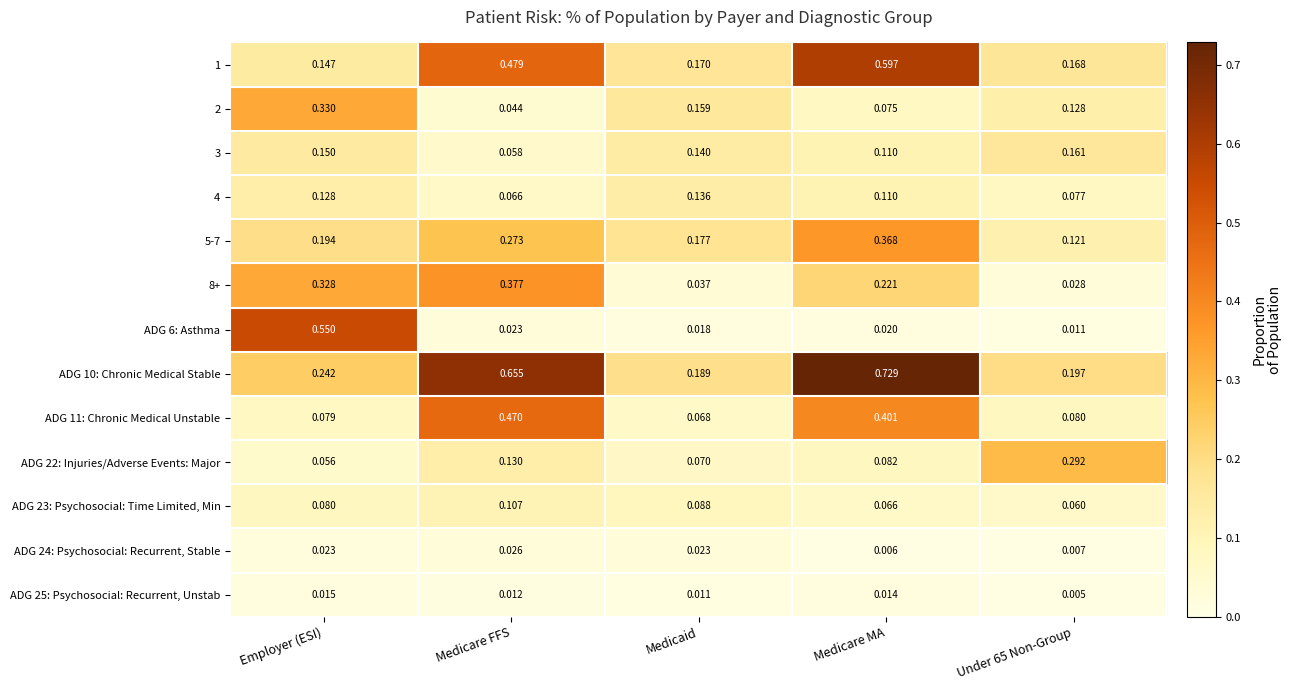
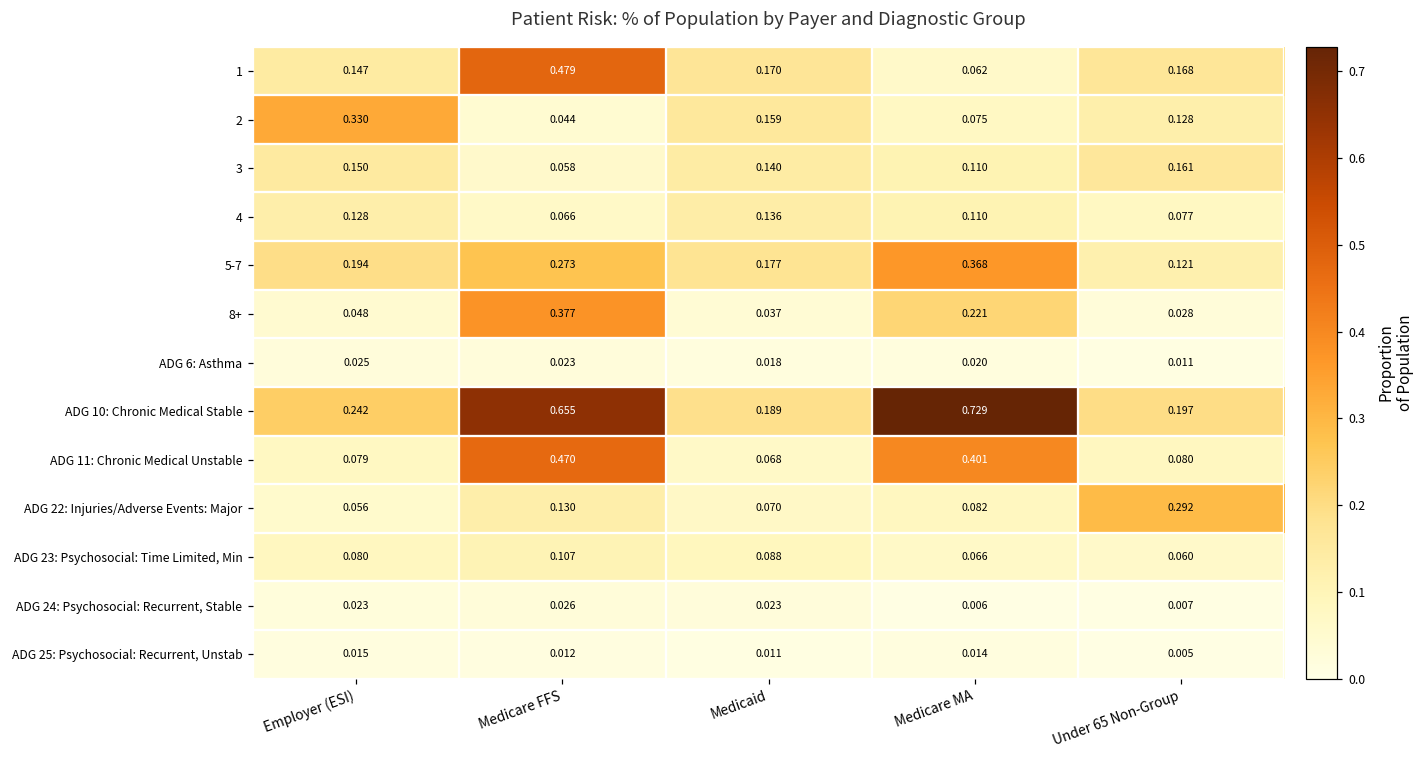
  {
    "1": {
      "Employer (ESI)": 0.147,
      "Medicare FFS": 0.479,
      "Medicaid": 0.170,
-     "Medicare MA": 0.597,
+     "Medicare MA": 0.062,
      "Under 65 Non-Group": 0.168
    },
    "2": {
      "Employer (ESI)": 0.330,
      "Medicare FFS": 0.044,
      "Medicaid": 0.159,
      "Medicare MA": 0.075,
      "Under 65 Non-Group": 0.128
    },
    "3": {
      "Employer (ESI)": 0.150,
      "Medicare FFS": 0.058,
      "Medicaid": 0.140,
      "Medicare MA": 0.110,
      "Under 65 Non-Group": 0.161
    },
    "4": {
      "Employer (ESI)": 0.128,
      "Medicare FFS": 0.066,
      "Medicaid": 0.136,
      "Medicare MA": 0.110,
      "Under 65 Non-Group": 0.077
    },
    "5-7": {
      "Employer (ESI)": 0.194,
      "Medicare FFS": 0.273,
      "Medicaid": 0.177,
      "Medicare MA": 0.368,
      "Under 65 Non-Group": 0.121
    },
    "8+": {
-     "Employer (ESI)": 0.328,
+     "Employer (ESI)": 0.048,
      "Medicare FFS": 0.377,
      "Medicaid": 0.037,
      "Medicare MA": 0.221,
      "Under 65 Non-Group": 0.028
    },
    "ADG 6: Asthma": {
-     "Employer (ESI)": 0.550,
+     "Employer (ESI)": 0.025,
      "Medicare FFS": 0.023,
      "Medicaid": 0.018,
      "Medicare MA": 0.020,
      "Under 65 Non-Group": 0.011
    },
    "ADG 10: Chronic Medical Stable": {
      "Employer (ESI)": 0.242,
      "Medicare FFS": 0.655,
      "Medicaid": 0.189,
      "Medicare MA": 0.729,
      "Under 65 Non-Group": 0.197
    },
    "ADG 11: Chronic Medical Unstable": {
      "Employer (ESI)": 0.079,
      "Medicare FFS": 0.470,
      "Medicaid": 0.068,
      "Medicare MA": 0.401,
      "Under 65 Non-Group": 0.080
    },
    "ADG 22: Injuries/Adverse Events: Major": {
      "Employer (ESI)": 0.056,
      "Medicare FFS": 0.130,
      "Medicaid": 0.070,
      "Medicare MA": 0.082,
      "Under 65 Non-Group": 0.292
    },
    "ADG 23: Psychosocial: Time Limited, Min": {
      "Employer (ESI)": 0.080,
      "Medicare FFS": 0.107,
      "Medicaid": 0.088,
      "Medicare MA": 0.066,
      "Under 65 Non-Group": 0.060
    },
    "ADG 24: Psychosocial: Recurrent, Stable": {
      "Employer (ESI)": 0.023,
      "Medicare FFS": 0.026,
      "Medicaid": 0.023,
      "Medicare MA": 0.006,
      "Under 65 Non-Group": 0.007
    },
    "ADG 25: Psychosocial: Recurrent, Unstab": {
      "Employer (ESI)": 0.015,
      "Medicare FFS": 0.012,
      "Medicaid": 0.011,
      "Medicare MA": 0.014,
      "Under 65 Non-Group": 0.005
    }
  }
